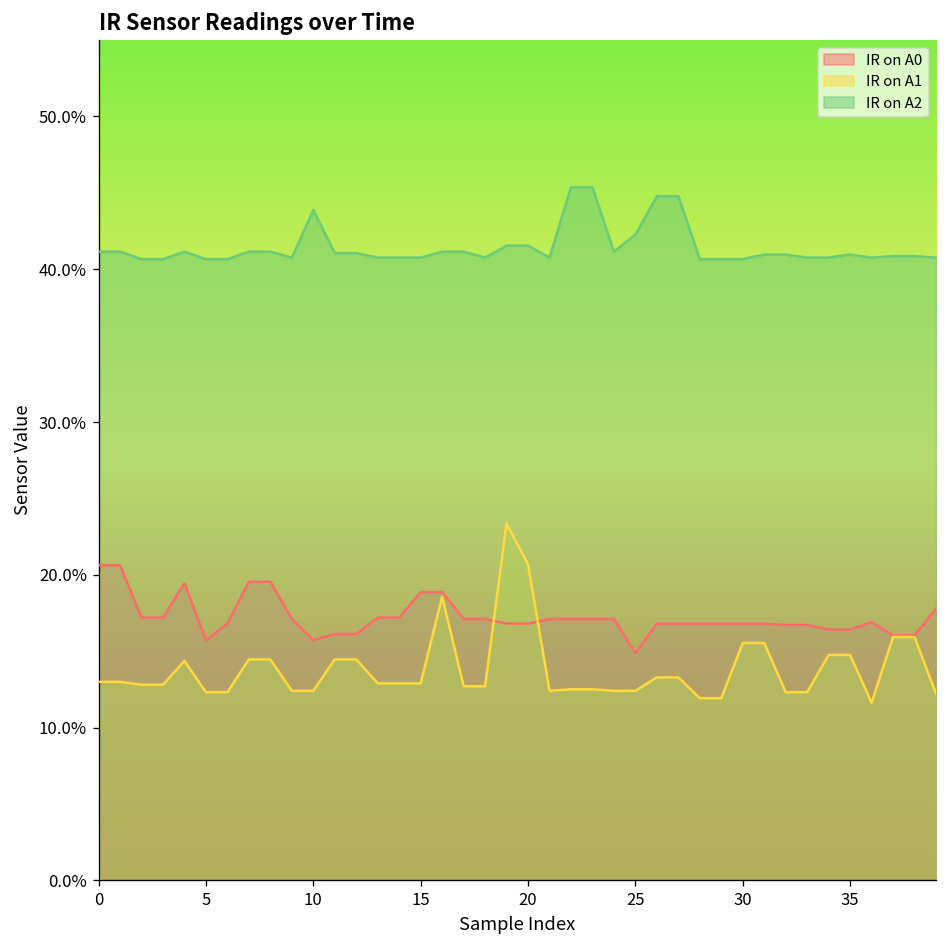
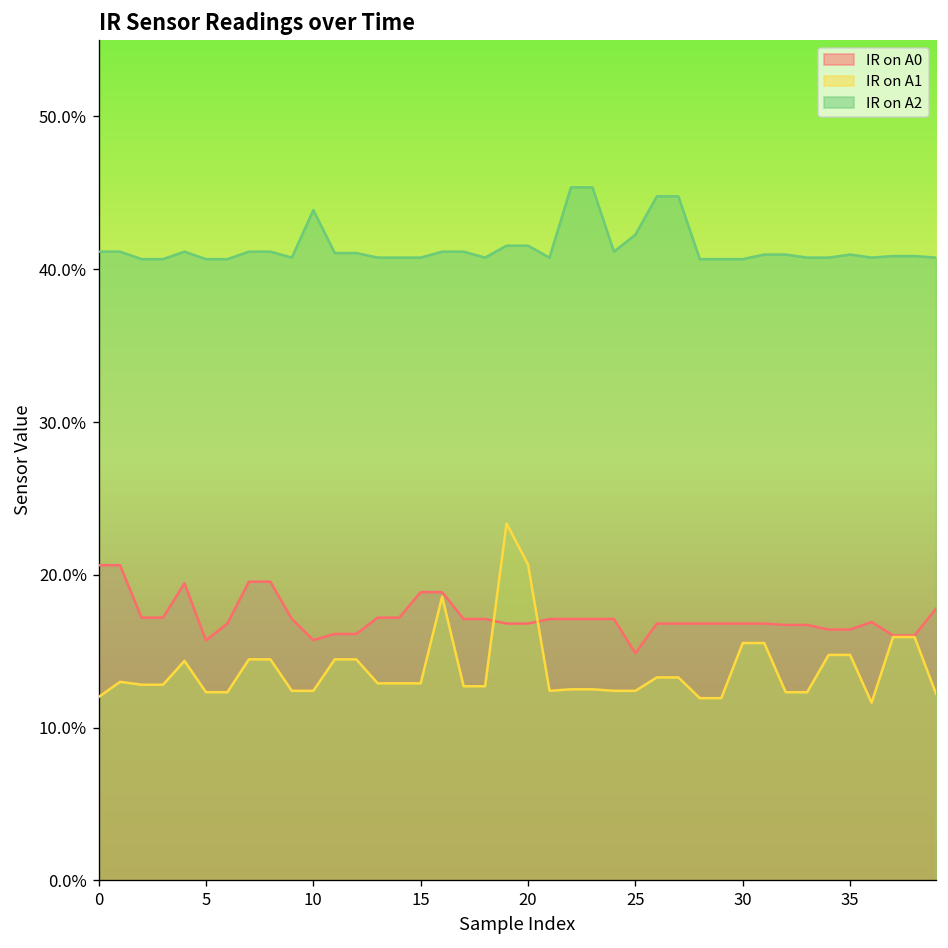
  {
    "IR on A0": {
      "0": "20.6%",
      "5": "15.7%",
      "10": "15.7%",
      "15": "18.9%",
      "20": "16.8%",
      "25": "14.9%",
      "30": "16.8%",
      "35": "16.4%"
    },
    "IR on A1": {
-     "0": "13.0%",
+     "0": "12.0%",
      "5": "12.3%",
      "10": "12.4%",
      "15": "12.9%",
      "20": "20.7%",
      "25": "12.4%",
      "30": "15.5%",
      "35": "14.8%"
    },
    "IR on A2": {
      "0": "41.2%",
      "5": "40.7%",
      "10": "43.9%",
      "15": "40.8%",
      "20": "41.5%",
      "25": "42.3%",
      "30": "40.7%",
      "35": "41.0%"
    }
  }
